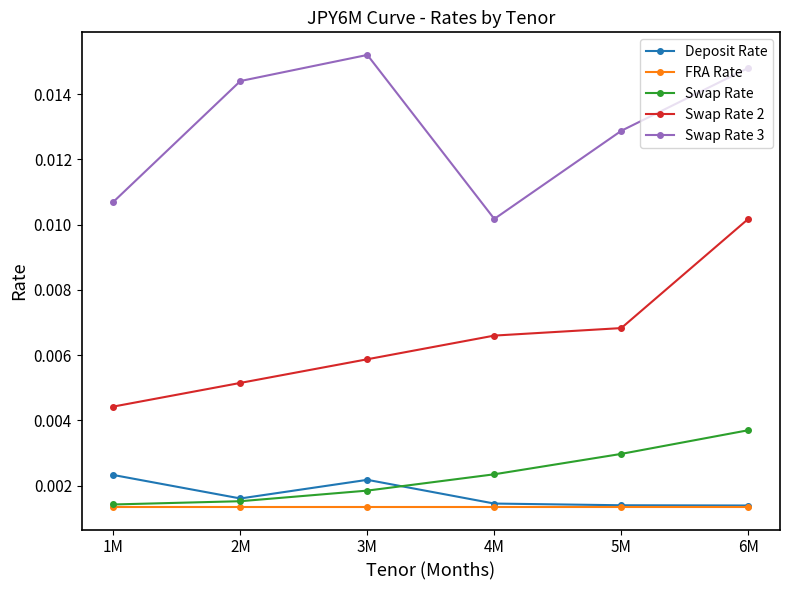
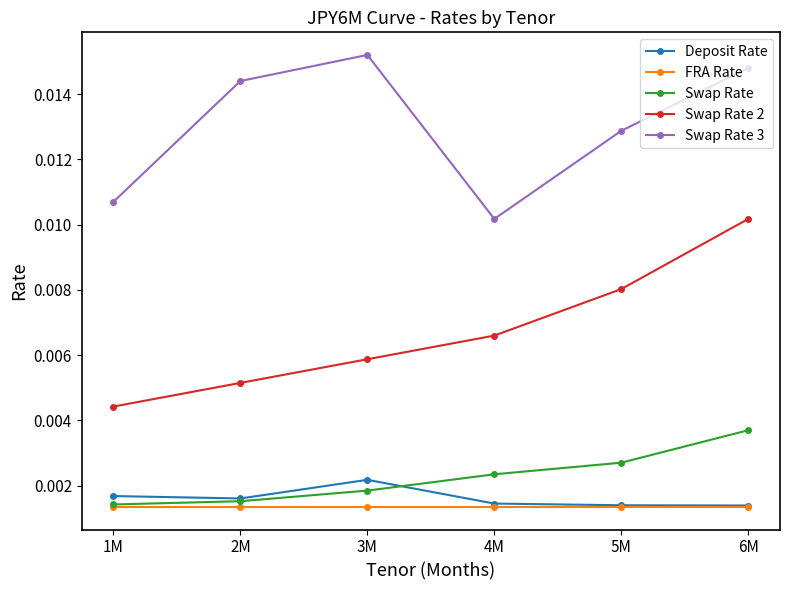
  {
    "Deposit Rate": {
-     "1M": 0.0023,
+     "1M": 0.0017,
      "2M": 0.0016,
      "3M": 0.0022,
      "4M": 0.0015
    },
    "FRA Rate": {
      "2M": 0.0014,
      "3M": 0.0014,
      "4M": 0.0014
    },
    "Swap Rate": {
      "2M": 0.0015,
      "3M": 0.0019,
      "4M": 0.0024,
-     "5M": 0.0030,
+     "5M": 0.0027,
      "6M": 0.0037
    },
    "Swap Rate 2": {
      "1M": 0.0044,
      "2M": 0.0052,
      "3M": 0.0059,
      "4M": 0.0066,
-     "5M": 0.0068,
+     "5M": 0.0080,
      "6M": 0.0102
    },
    "Swap Rate 3": {
      "1M": 0.0107,
      "2M": 0.0144,
      "3M": 0.0152,
      "4M": 0.0102,
      "5M": 0.0129
    }
  }
